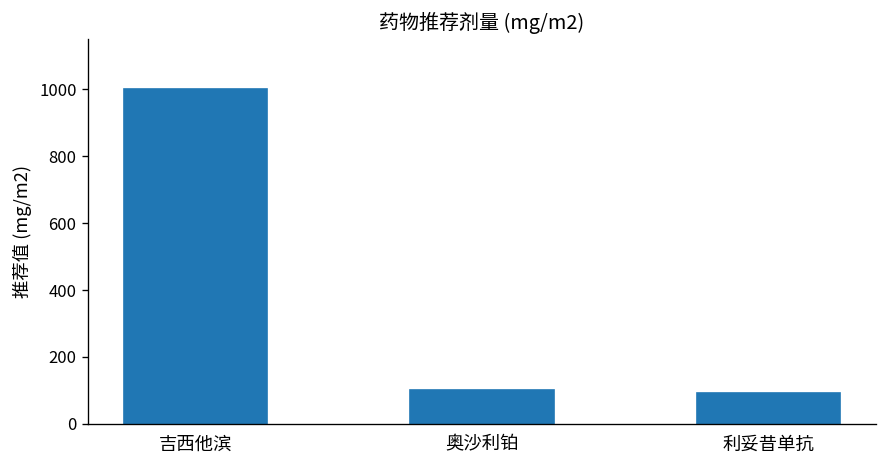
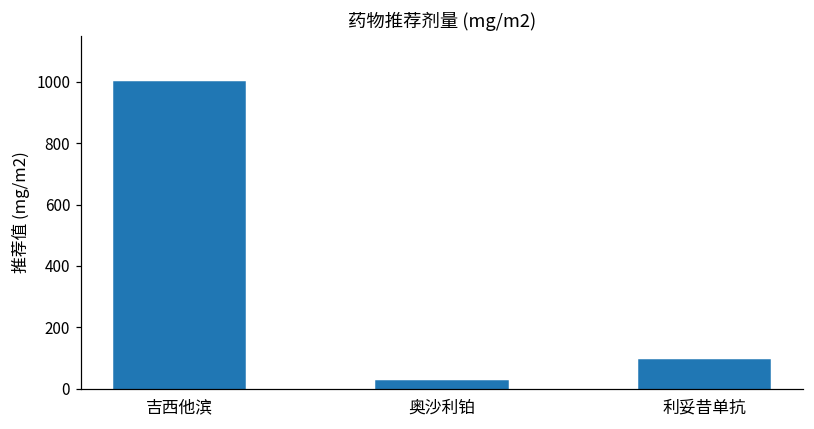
  {
    "吉西他滨": 1000,
-   "奥沙利铂": 100,
+   "奥沙利铂": 30,
    "利妥昔单抗": 90
  }
